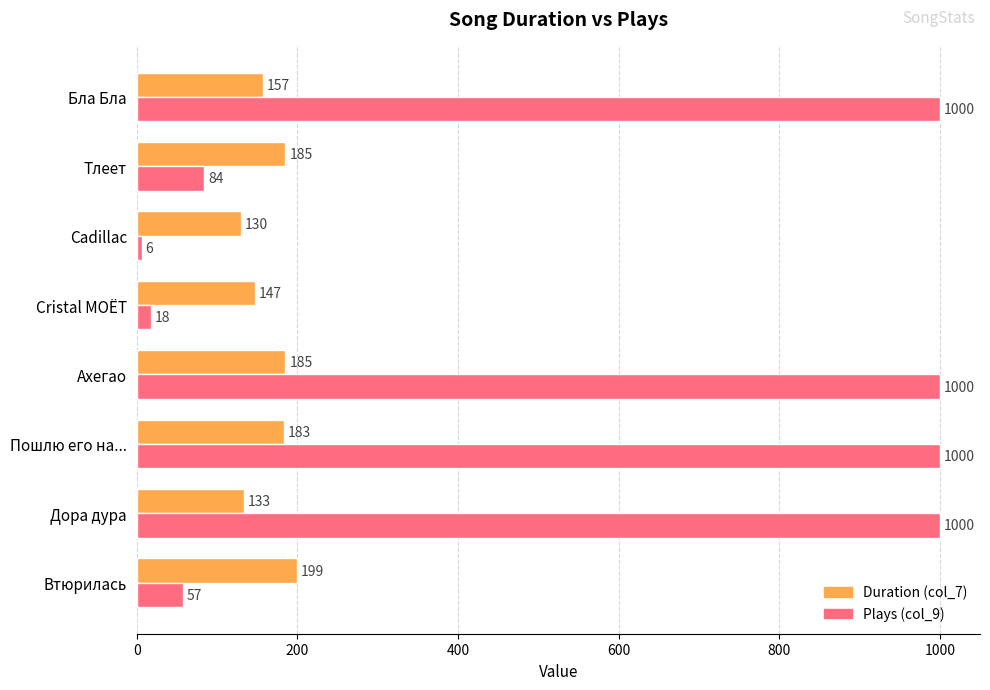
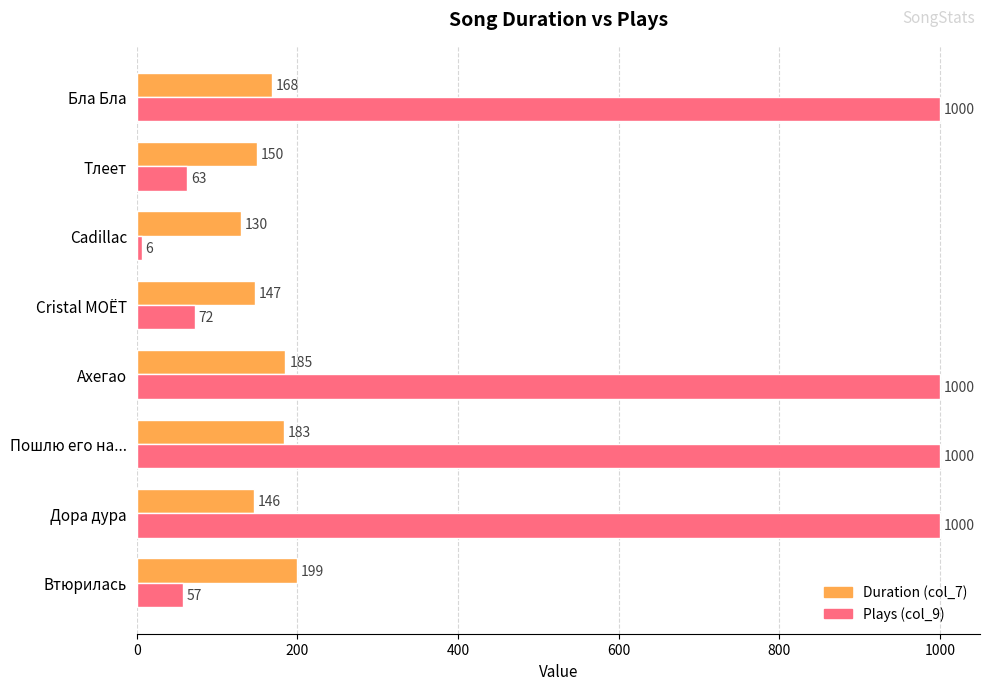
  {
    "Duration (col_7)": {
-     "Бла Бла": 157,
-     "Тлеет": 185,
+     "Бла Бла": 168,
+     "Тлеет": 150,
      "Cadillac": 130,
      "Cristal МОЁТ": 147,
      "Ахегао": 185,
      "Пошлю его на...": 183,
-     "Дора дура": 133,
+     "Дора дура": 146,
      "Втюрилась": 199
    },
    "Plays (col_9)": {
      "Бла Бла": 1000,
-     "Тлеет": 84,
+     "Тлеет": 63,
      "Cadillac": 6,
-     "Cristal МОЁТ": 18,
+     "Cristal МОЁТ": 72,
      "Ахегао": 1000,
      "Пошлю его на...": 1000,
      "Дора дура": 1000,
      "Втюрилась": 57
    }
  }
